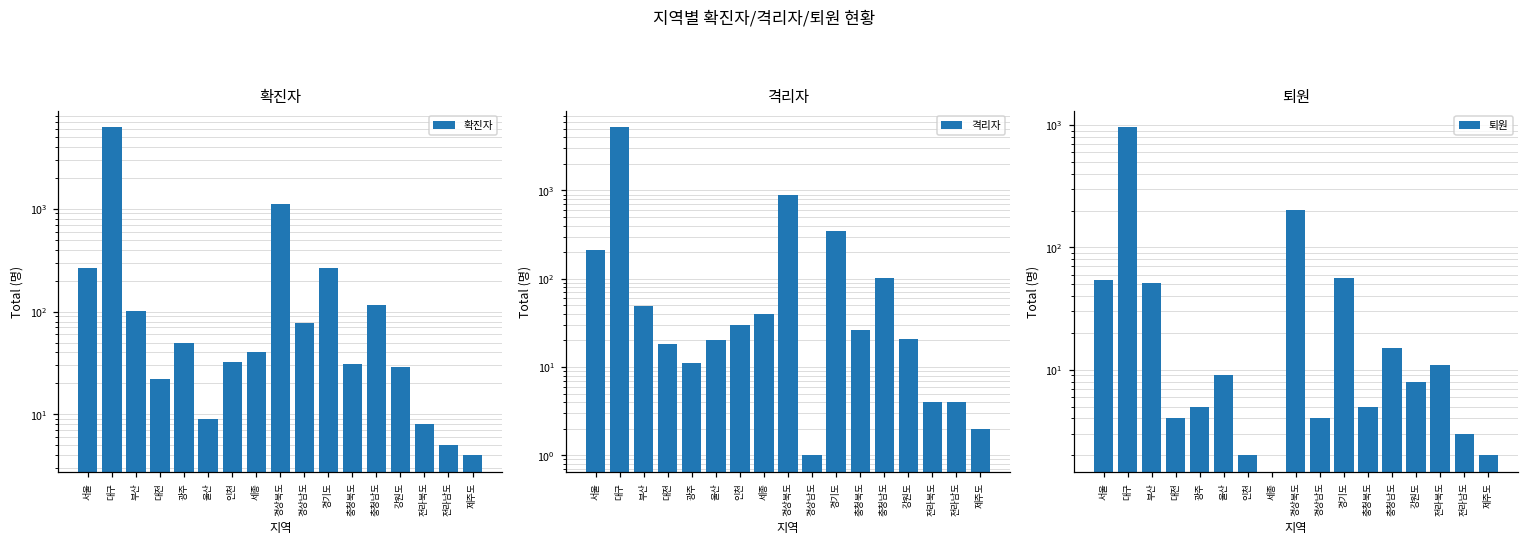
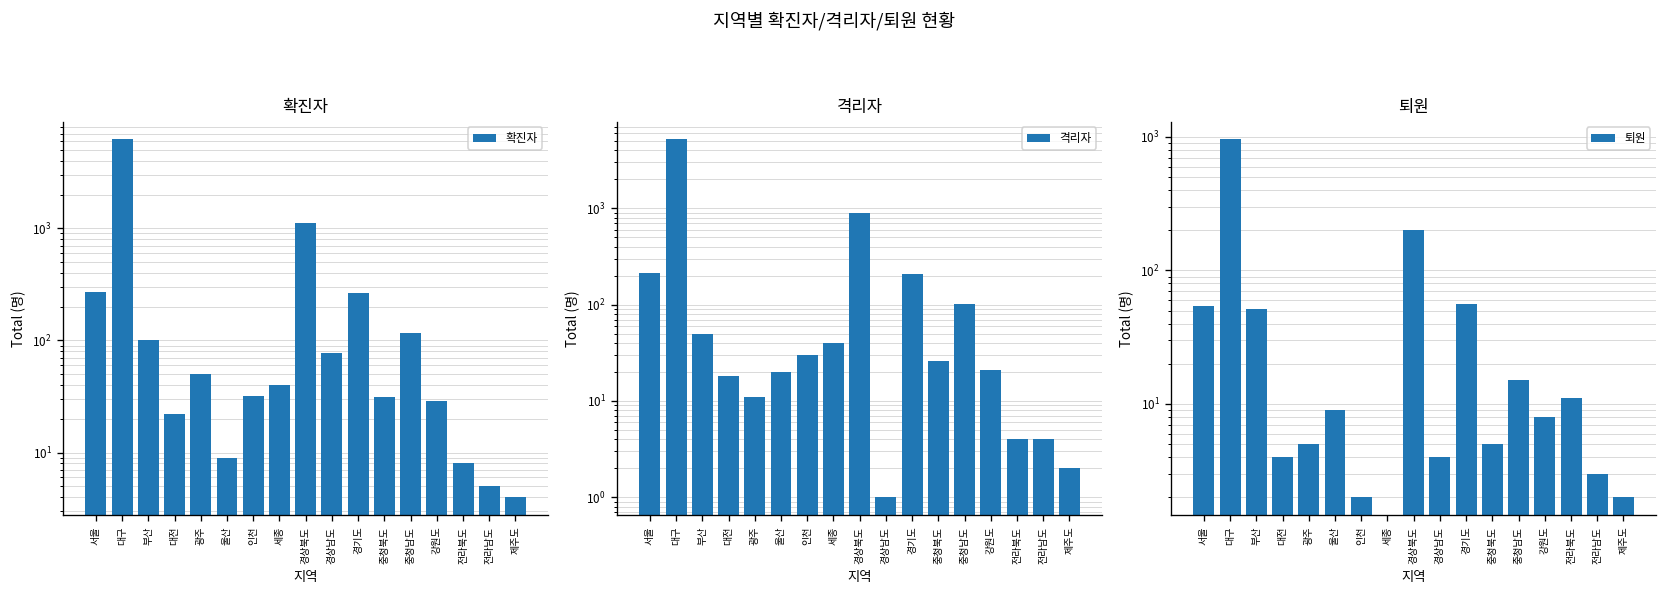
  {
    "확진자": {
      "서울": 270,
      "대구": 6000,
      "부산": 100,
      "대전": 22,
      "광주": 50,
      "울산": 9,
      "인천": 32,
      "세종": 40,
      "경상북도": 1100,
      "경상남도": 80,
      "경기도": 270,
      "충청북도": 31,
      "충청남도": 120,
      "강원도": 29,
      "전라북도": 8,
      "전라남도": 5,
      "제주도": 4.0
    },
    "격리자": {
      "서울": 210,
      "대구": 5000,
      "부산": 50,
      "대전": 18,
      "광주": 11,
      "울산": 20,
      "인천": 30,
      "세종": 40,
      "경상북도": 900,
      "경상남도": 1,
-     "경기도": 400,
+     "경기도": 210,
      "충청북도": 26,
      "충청남도": 100,
      "강원도": 21,
      "전라북도": 4,
      "전라남도": 4,
      "제주도": 2
    },
    "퇴원": {
      "서울": 50,
      "대구": 1000,
      "부산": 50,
      "대전": 4.0,
      "광주": 5,
      "울산": 9,
      "인천": 2.0,
      "경상북도": 200,
      "경상남도": 4.0,
      "경기도": 60,
      "충청북도": 5,
      "충청남도": 15,
      "강원도": 8,
      "전라북도": 11,
      "전라남도": 3.0,
      "제주도": 2.0
    }
  }
